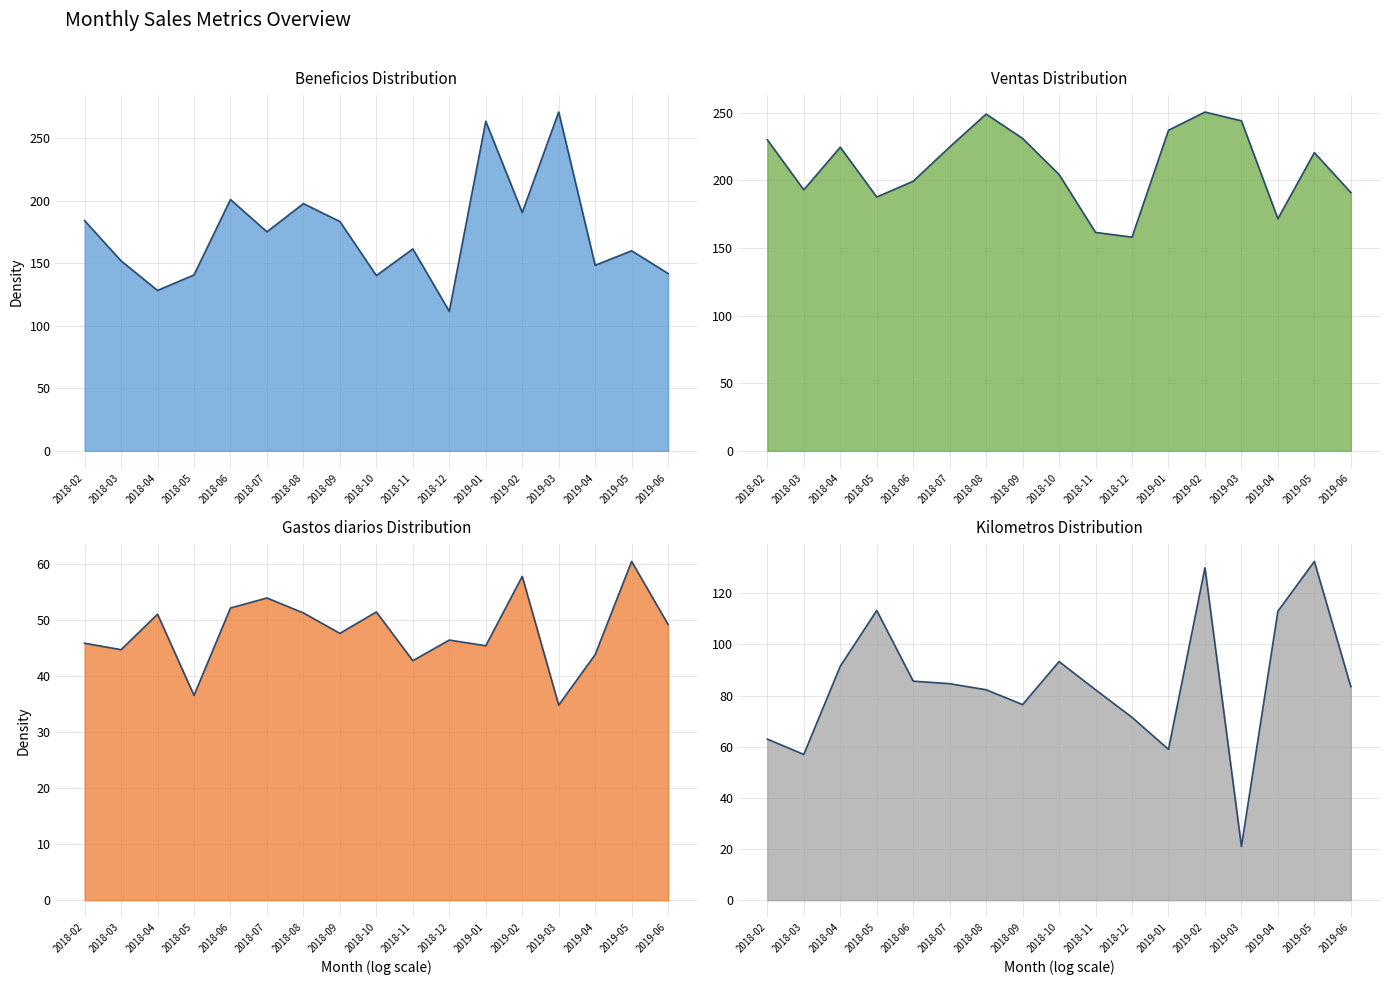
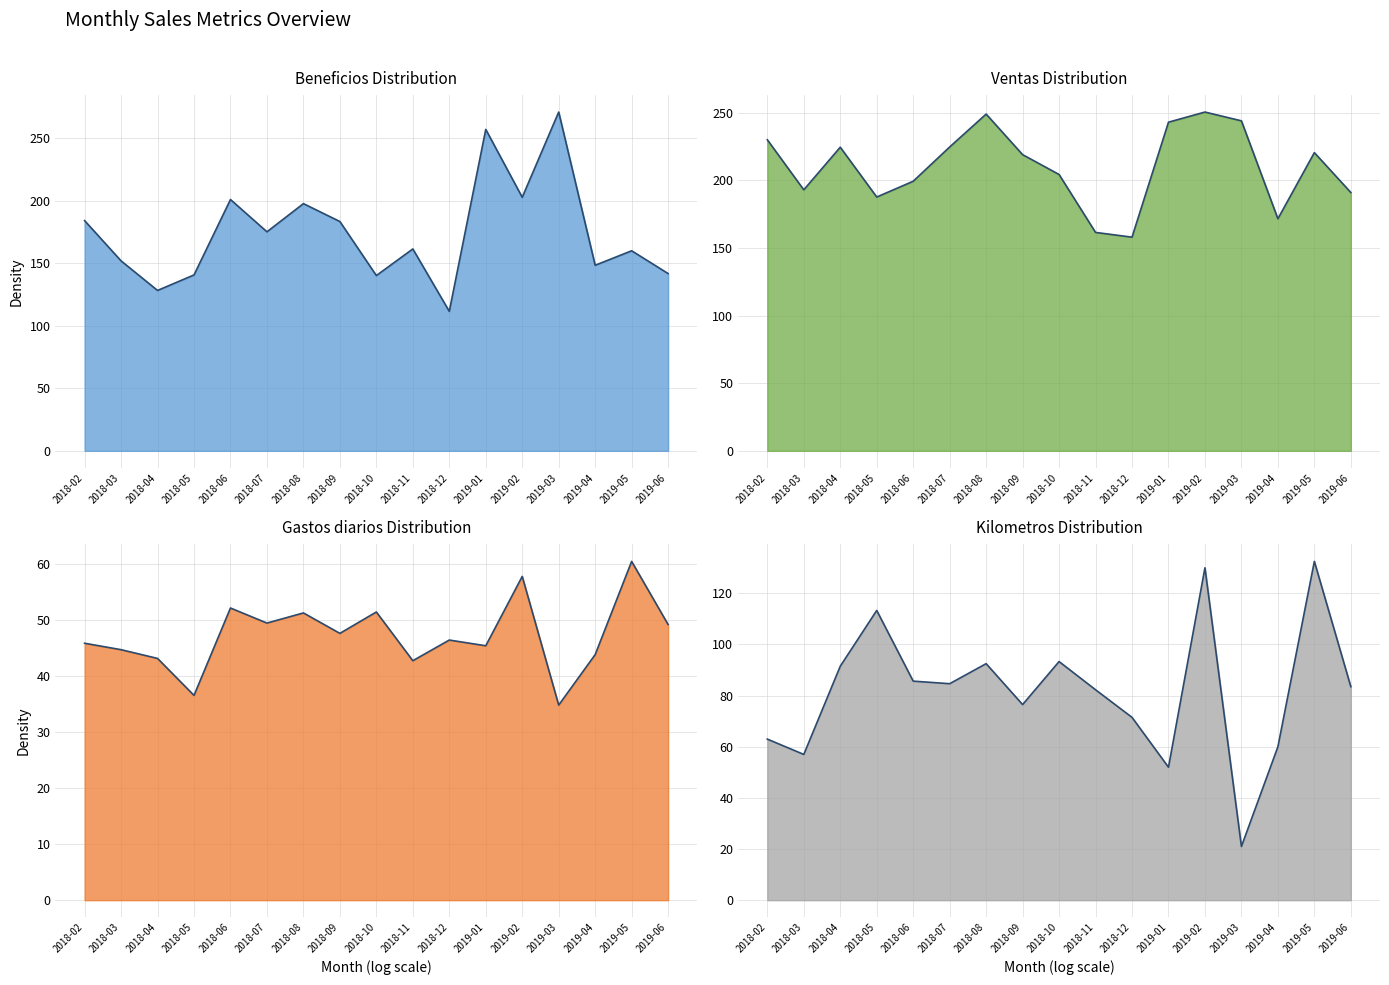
  {
    "Beneficios Distribution": {
      "2018-02": 184,
      "2018-03": 152,
      "2018-04": 128,
      "2018-05": 141,
      "2018-06": 201,
      "2018-07": 175,
      "2018-08": 198,
      "2018-09": 183,
      "2018-10": 140,
      "2018-11": 161,
      "2018-12": 112,
-     "2019-01": 264,
-     "2019-02": 191,
+     "2019-01": 257,
+     "2019-02": 203,
      "2019-03": 271,
      "2019-04": 148,
      "2019-05": 160,
      "2019-06": 142
    },
    "Ventas Distribution": {
      "2018-02": 230,
      "2018-03": 193,
      "2018-04": 225,
      "2018-05": 188,
      "2018-06": 199,
      "2018-07": 225,
      "2018-08": 249,
-     "2018-09": 231,
+     "2018-09": 219,
      "2018-10": 204,
      "2018-11": 162,
      "2018-12": 158,
-     "2019-01": 237,
+     "2019-01": 243,
      "2019-02": 251,
      "2019-03": 244,
      "2019-04": 172,
      "2019-05": 221,
      "2019-06": 191
    },
    "Gastos diarios Distribution": {
      "2018-02": 46,
      "2018-03": 45,
-     "2018-04": 51,
+     "2018-04": 43,
      "2018-05": 37,
      "2018-06": 52,
-     "2018-07": 54,
+     "2018-07": 49,
      "2018-08": 51,
      "2018-09": 48,
      "2018-10": 51,
      "2018-11": 43,
      "2018-12": 46,
      "2019-01": 45,
      "2019-02": 58,
      "2019-03": 35,
      "2019-04": 44,
      "2019-05": 60,
      "2019-06": 49
    },
    "Kilometros Distribution": {
      "2018-02": 63,
      "2018-03": 57,
      "2018-04": 92,
      "2018-05": 113,
      "2018-06": 86,
      "2018-07": 85,
-     "2018-08": 82,
+     "2018-08": 93,
      "2018-09": 77,
      "2018-10": 93,
      "2018-11": 82,
      "2018-12": 72,
-     "2019-01": 59,
+     "2019-01": 52,
      "2019-02": 130,
      "2019-03": 21,
-     "2019-04": 113,
+     "2019-04": 60,
      "2019-05": 133,
      "2019-06": 84
    }
  }
